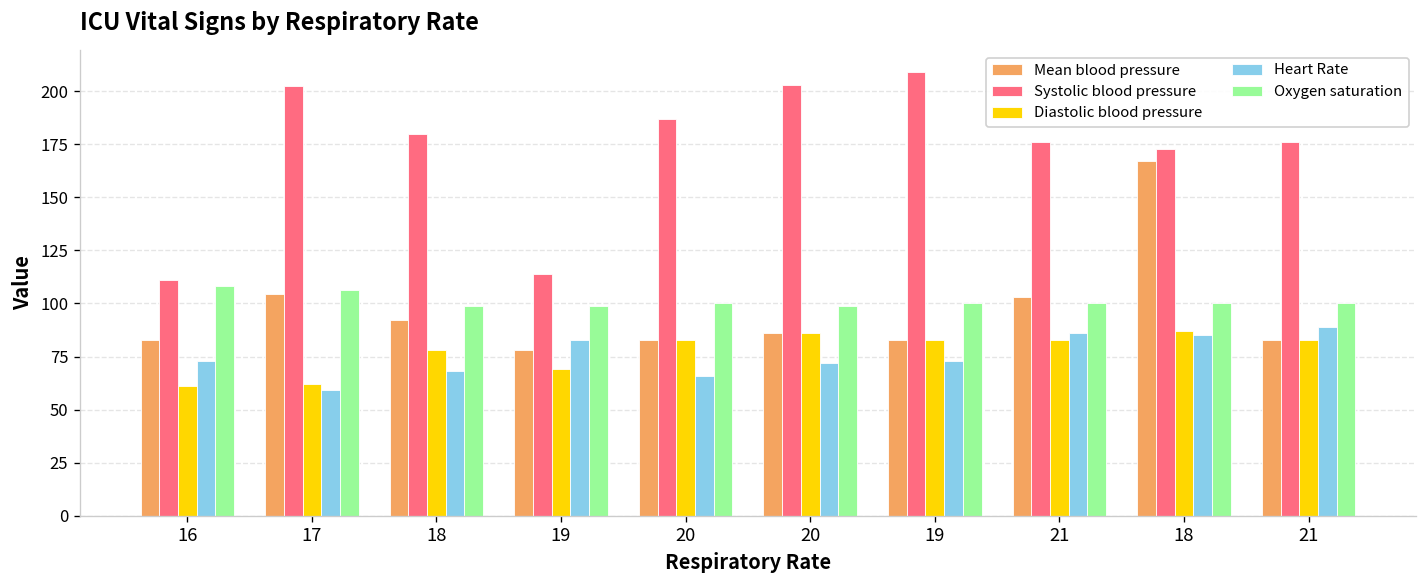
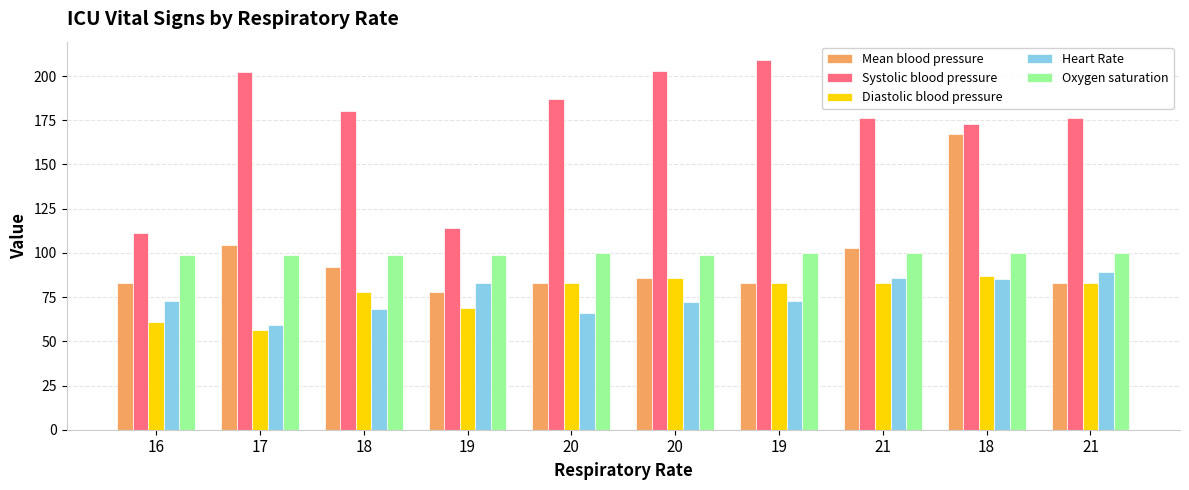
  {
    "Mean blood pressure": {
      "16": 83,
      "17": 105
    },
    "Systolic blood pressure": {
      "16": 111,
      "17": 202
    },
    "Diastolic blood pressure": {
      "16": 61,
-     "17": 62
+     "17": 56
    },
    "Heart Rate": {
      "16": 73,
      "17": 59
    },
    "Oxygen saturation": {
-     "16": 108,
-     "17": 106
+     "16": 99,
+     "17": 99
    }
  }
